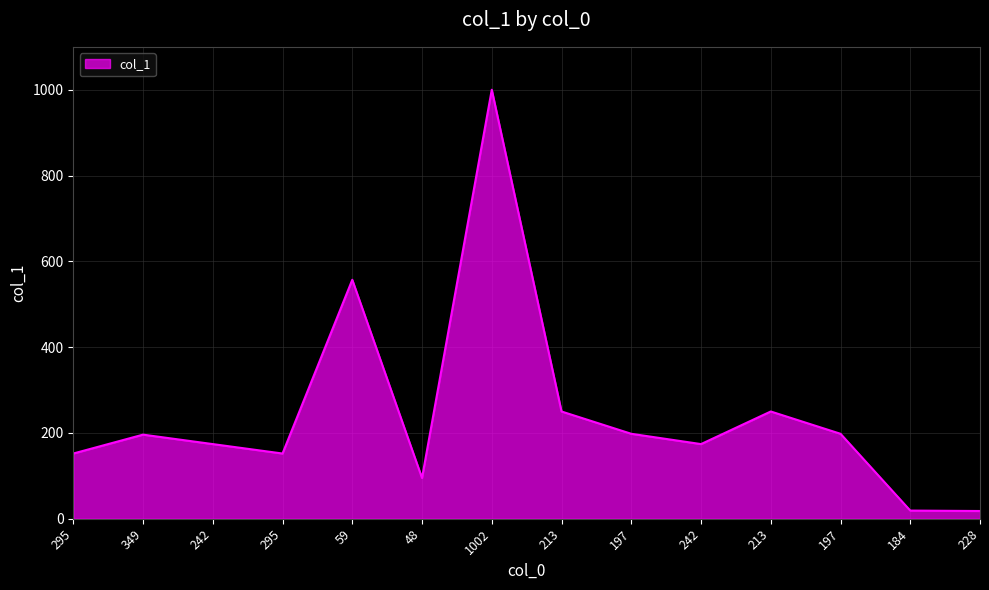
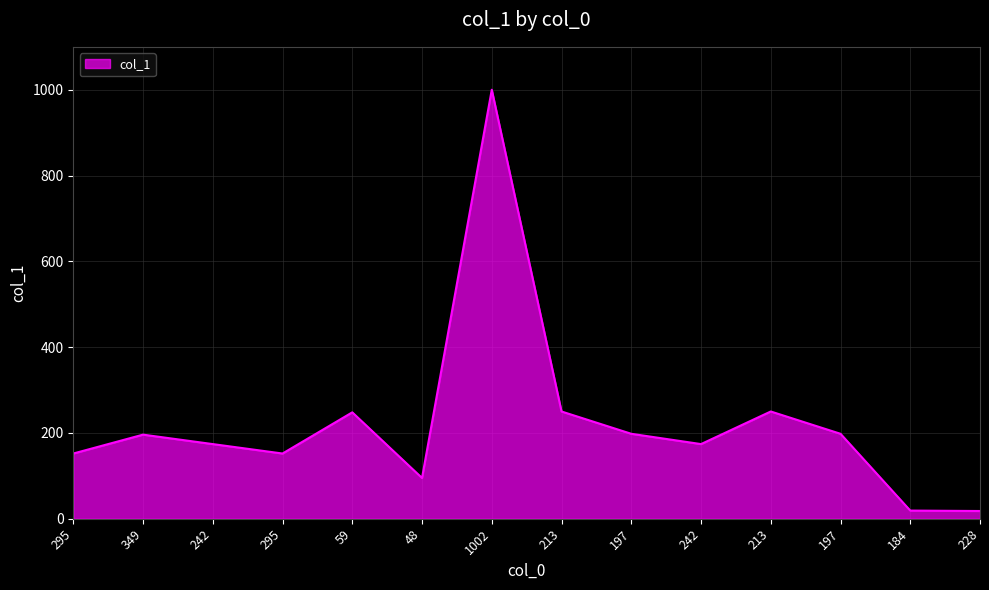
  {
    "349": 200,
-   "59": 560,
+   "59": 250,
    "48": 100,
    "1002": 1000,
    "184": 20,
    "228": 20
  }
